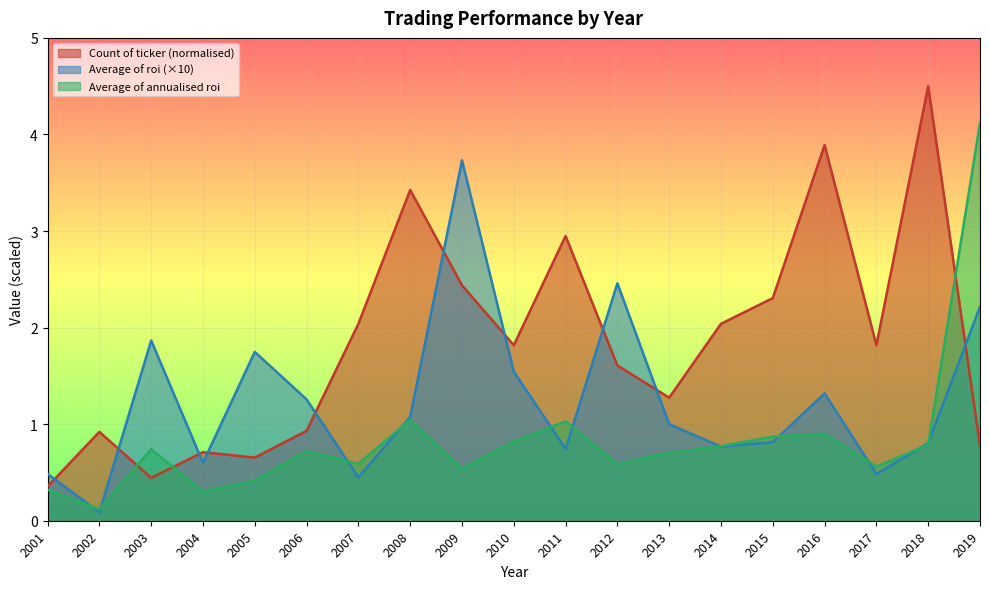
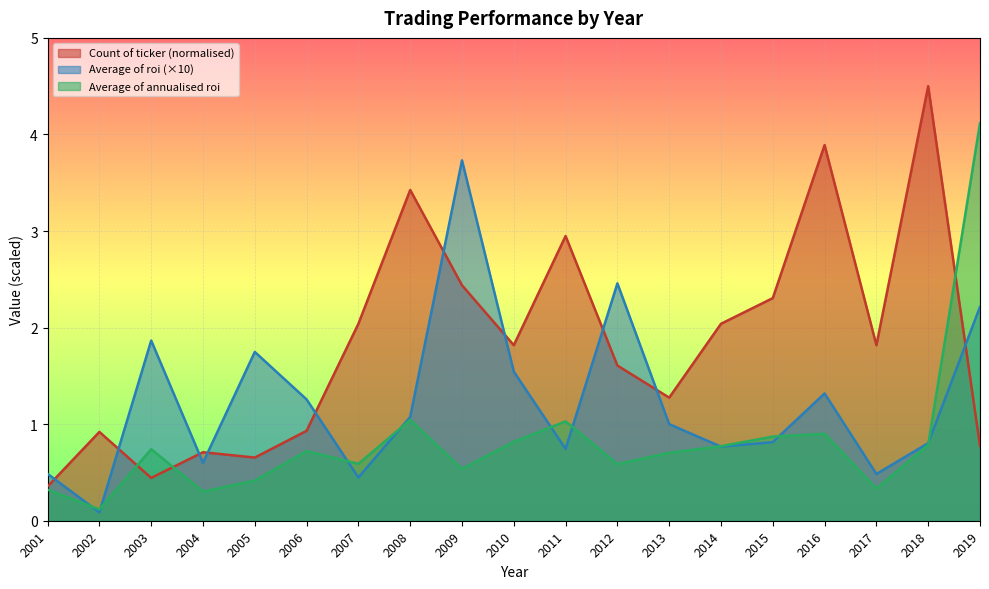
  {
    "Count of ticker (normalised)": {
      "2001": 0.4,
      "2002": 0.9,
      "2003": 0.4,
      "2004": 0.7,
      "2005": 0.7,
      "2006": 0.9,
      "2007": 2.0,
      "2008": 3.4,
      "2009": 2.4,
      "2010": 1.8,
      "2011": 2.9,
      "2012": 1.6,
      "2013": 1.3,
      "2014": 2.0,
      "2015": 2.3,
      "2016": 3.9,
      "2017": 1.8,
      "2018": 4.5,
      "2019": 0.8
    },
    "Average of roi (×10)": {
      "2001": 0.5,
      "2002": 0.1,
      "2003": 1.9,
      "2004": 0.6,
      "2005": 1.7,
      "2006": 1.3,
      "2007": 0.4,
      "2008": 1.1,
      "2009": 3.7,
      "2010": 1.5,
      "2011": 0.7,
      "2012": 2.5,
      "2013": 1.0,
      "2015": 0.8,
      "2016": 1.3,
      "2017": 0.5,
      "2019": 2.2
    },
    "Average of annualised roi": {
      "2001": 0.3,
      "2002": 0.1,
      "2003": 0.7,
      "2004": 0.3,
      "2005": 0.4,
      "2006": 0.7,
      "2007": 0.6,
      "2008": 1.0,
      "2009": 0.5,
      "2010": 0.8,
      "2011": 1.0,
      "2012": 0.6,
      "2013": 0.7,
      "2015": 0.9,
      "2016": 0.9,
-     "2017": 0.6,
+     "2017": 0.3,
      "2019": 4.1
    }
  }
